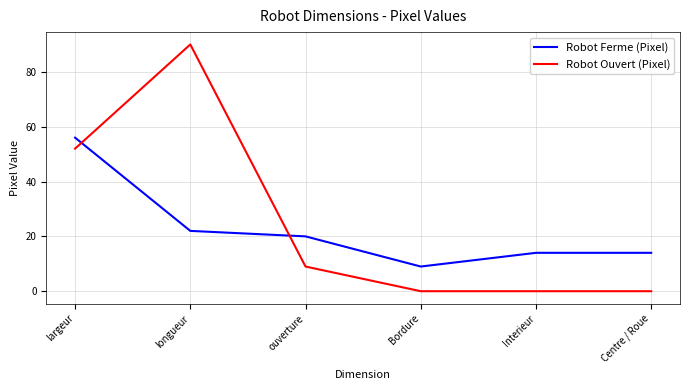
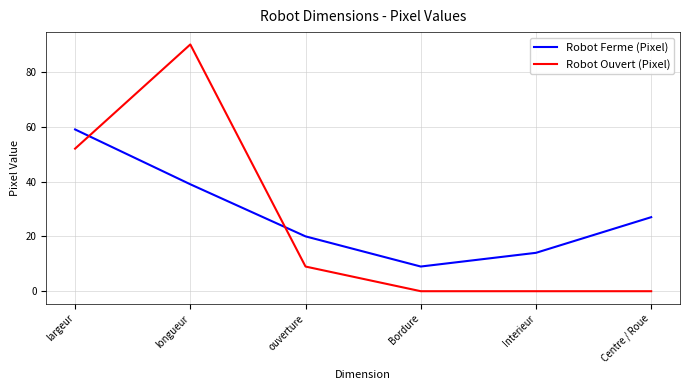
  {
    "Robot Ferme (Pixel)": {
-     "largeur": 56,
-     "longueur": 22,
+     "largeur": 59,
+     "longueur": 39,
      "ouverture": 20,
      "Bordure": 9,
      "Interieur": 14,
-     "Centre / Roue": 14
+     "Centre / Roue": 27
    },
    "Robot Ouvert (Pixel)": {
      "largeur": 52,
      "longueur": 90,
      "ouverture": 9,
      "Bordure": 0,
      "Interieur": 0,
      "Centre / Roue": 0
    }
  }
